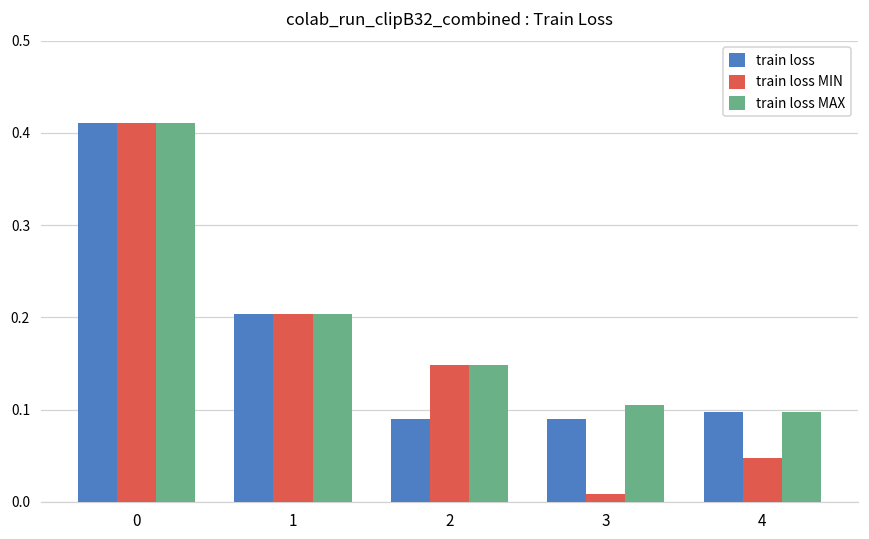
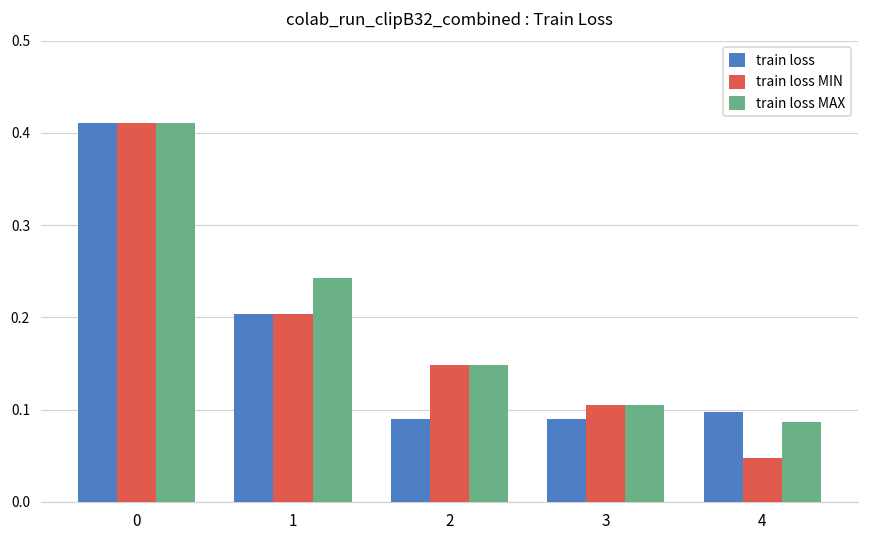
  {
    "train loss": {
      "0": 0.41,
      "1": 0.20,
      "2": 0.09,
      "3": 0.09,
      "4": 0.10
    },
    "train loss MIN": {
      "0": 0.41,
      "1": 0.20,
      "2": 0.15,
-     "3": 0.01,
+     "3": 0.11,
      "4": 0.05
    },
    "train loss MAX": {
      "0": 0.41,
-     "1": 0.20,
+     "1": 0.24,
      "2": 0.15,
      "3": 0.11,
-     "4": 0.10
+     "4": 0.09
    }
  }
